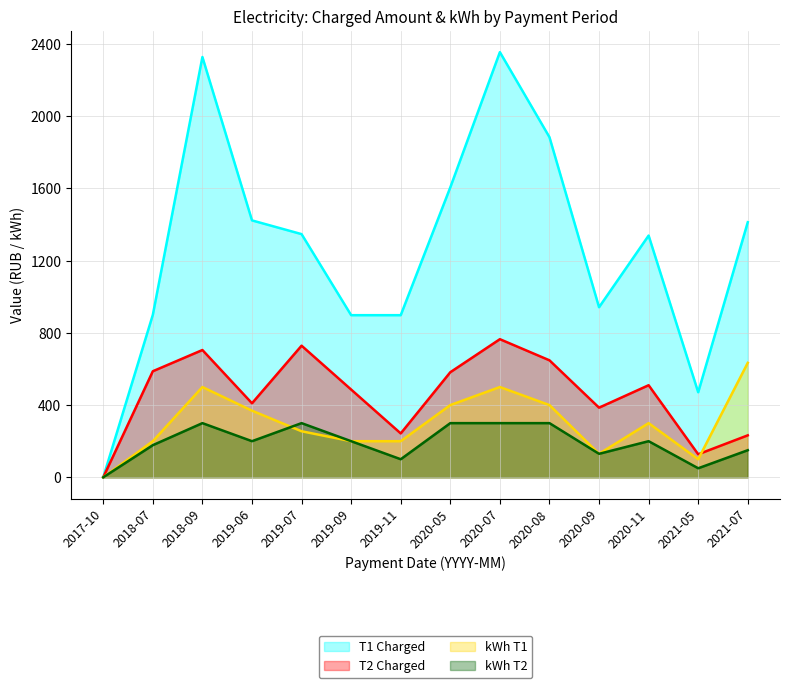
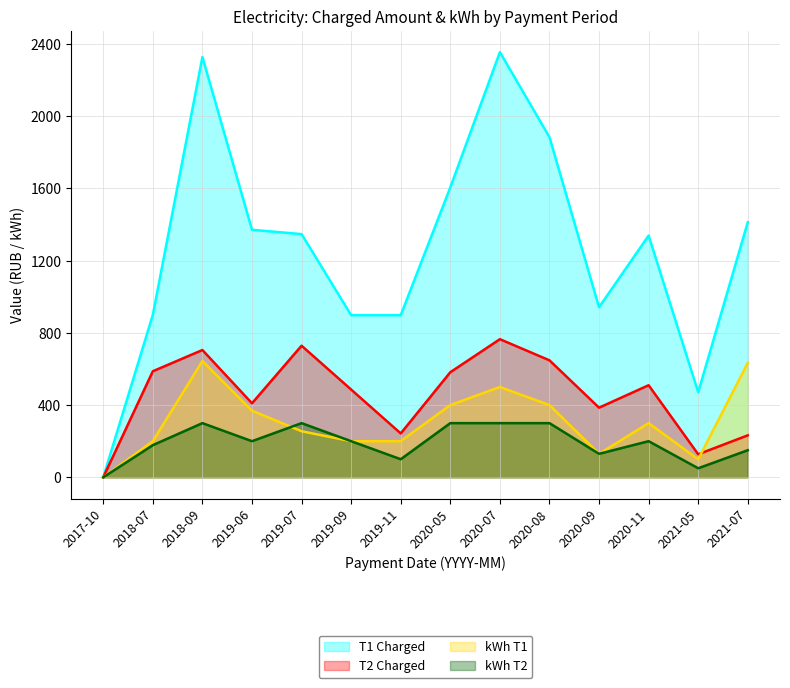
  {
    "T1 Charged": {
      "2018-07": 900,
      "2018-09": 2330,
-     "2019-06": 1420,
+     "2019-06": 1370,
      "2019-07": 1350,
      "2019-09": 900,
      "2019-11": 900,
      "2020-05": 1610,
      "2020-07": 2360,
      "2020-08": 1880,
      "2020-09": 940,
      "2020-11": 1340,
      "2021-05": 470,
      "2021-07": 1410
    },
    "T2 Charged": {
      "2018-07": 590,
      "2018-09": 710,
      "2019-06": 410,
      "2019-07": 730,
      "2019-09": 490,
      "2019-11": 240,
      "2020-05": 580,
      "2020-07": 770,
      "2020-08": 650,
      "2020-09": 390,
      "2020-11": 510,
      "2021-05": 130,
      "2021-07": 230
    },
    "kWh T1": {
      "2018-07": 200,
-     "2018-09": 500,
+     "2018-09": 640,
      "2019-06": 370,
      "2019-07": 260,
      "2019-11": 200,
      "2020-05": 400,
      "2020-07": 500,
      "2020-08": 400,
      "2020-11": 300,
      "2021-05": 100,
      "2021-07": 630
    },
    "kWh T2": {
      "2018-07": 180,
      "2018-09": 300,
      "2019-06": 200,
      "2019-07": 300,
      "2019-11": 100,
      "2020-05": 300,
      "2020-07": 300,
      "2020-08": 300,
      "2020-11": 200,
      "2021-05": 50,
      "2021-07": 150
    }
  }
